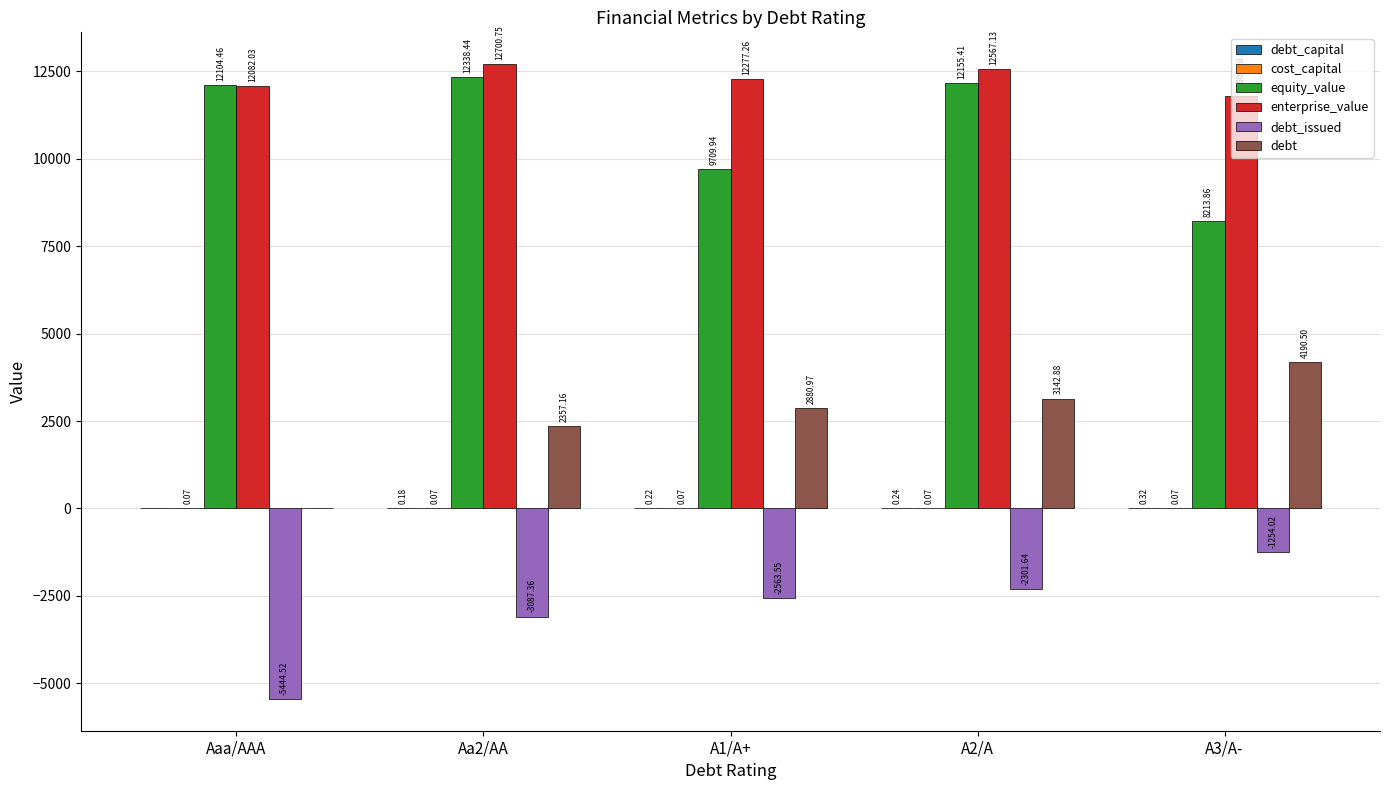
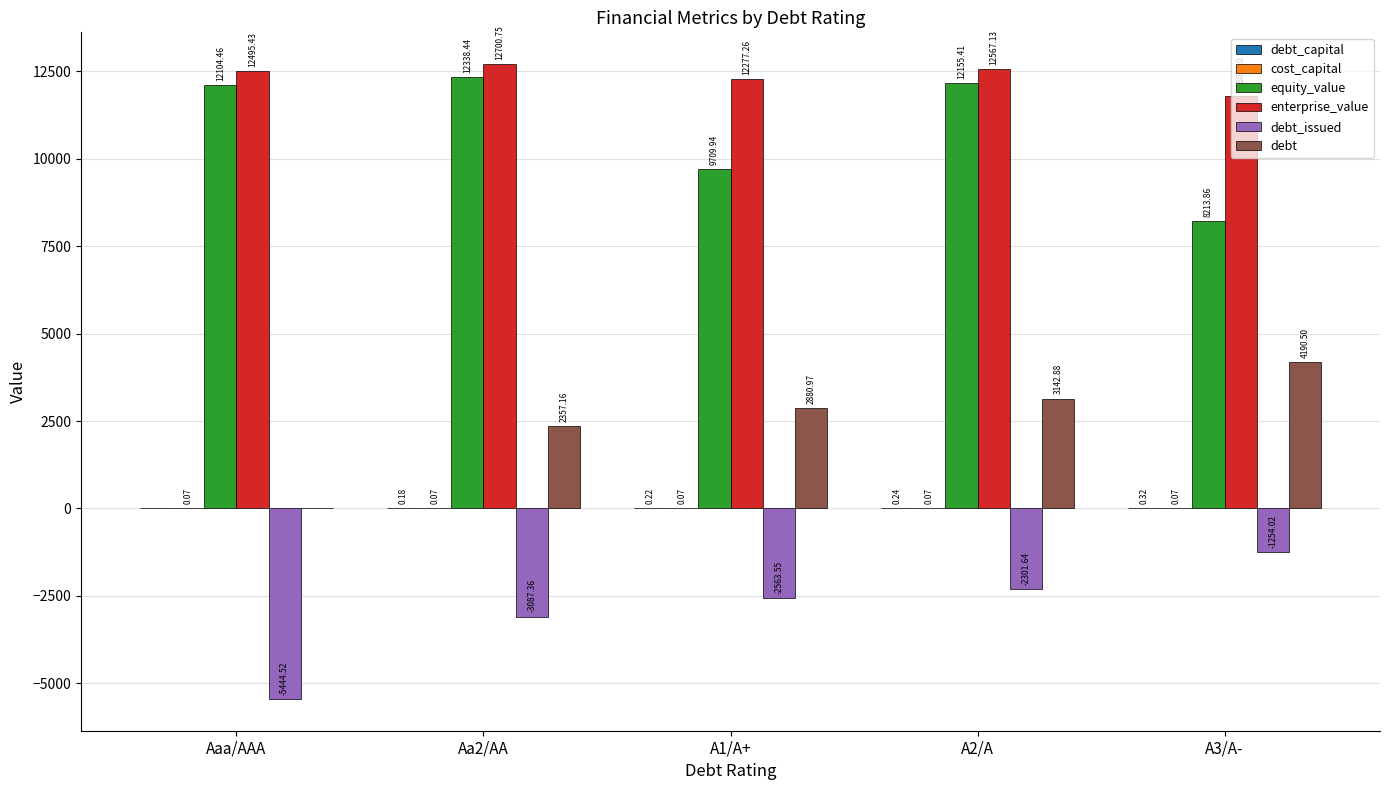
  {
    "debt_capital": {
      "Aa2/AA": 0.18,
      "A1/A+": 0.22,
      "A2/A": 0.24,
      "A3/A-": 0.32
    },
    "cost_capital": {
      "Aaa/AAA": 0.07,
      "Aa2/AA": 0.07,
      "A1/A+": 0.07,
      "A2/A": 0.07,
      "A3/A-": 0.07
    },
    "equity_value": {
      "Aaa/AAA": 12104.46,
      "Aa2/AA": 12338.44,
      "A1/A+": 9709.94,
      "A2/A": 12155.41,
      "A3/A-": 8213.86
    },
    "enterprise_value": {
-     "Aaa/AAA": 12082.03,
+     "Aaa/AAA": 12495.43,
      "Aa2/AA": 12700.75,
      "A1/A+": 12277.26,
      "A2/A": 12567.13
    },
    "debt_issued": {
      "Aaa/AAA": -5444.52,
      "Aa2/AA": -3087.36,
      "A1/A+": -2563.55,
      "A2/A": -2301.64,
      "A3/A-": -1254.02
    },
    "debt": {
      "Aa2/AA": 2357.16,
      "A1/A+": 2880.97,
      "A2/A": 3142.88,
      "A3/A-": 4190.50
    }
  }
